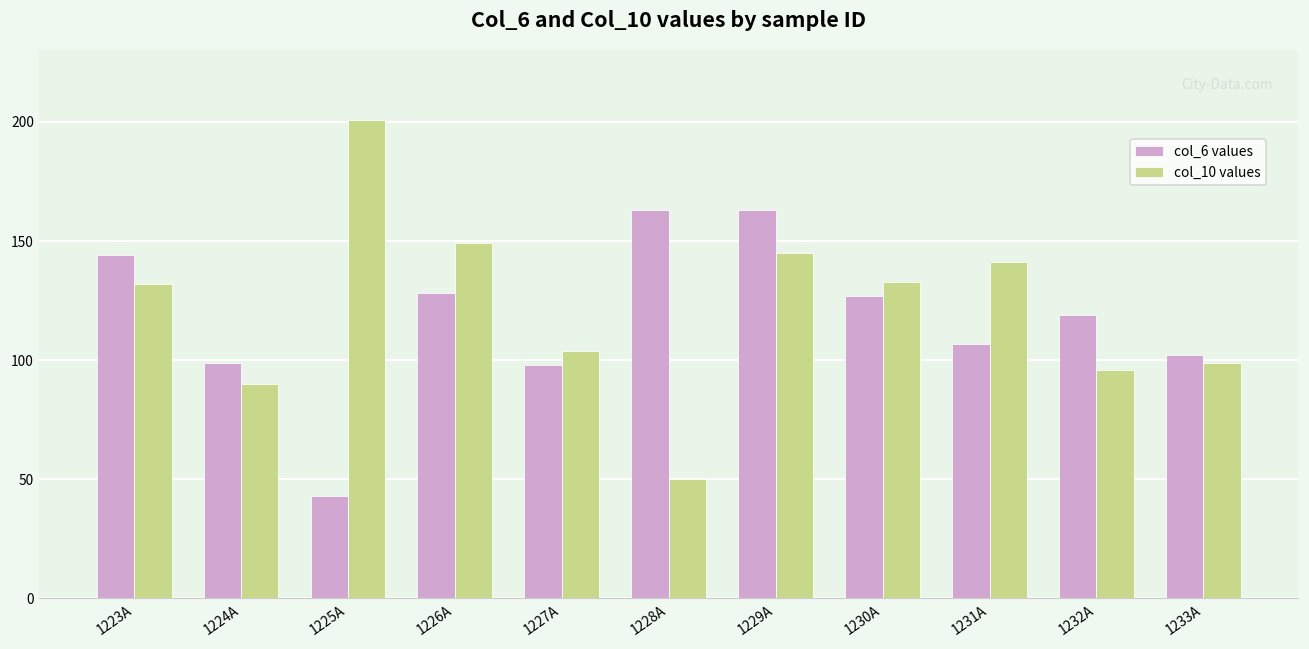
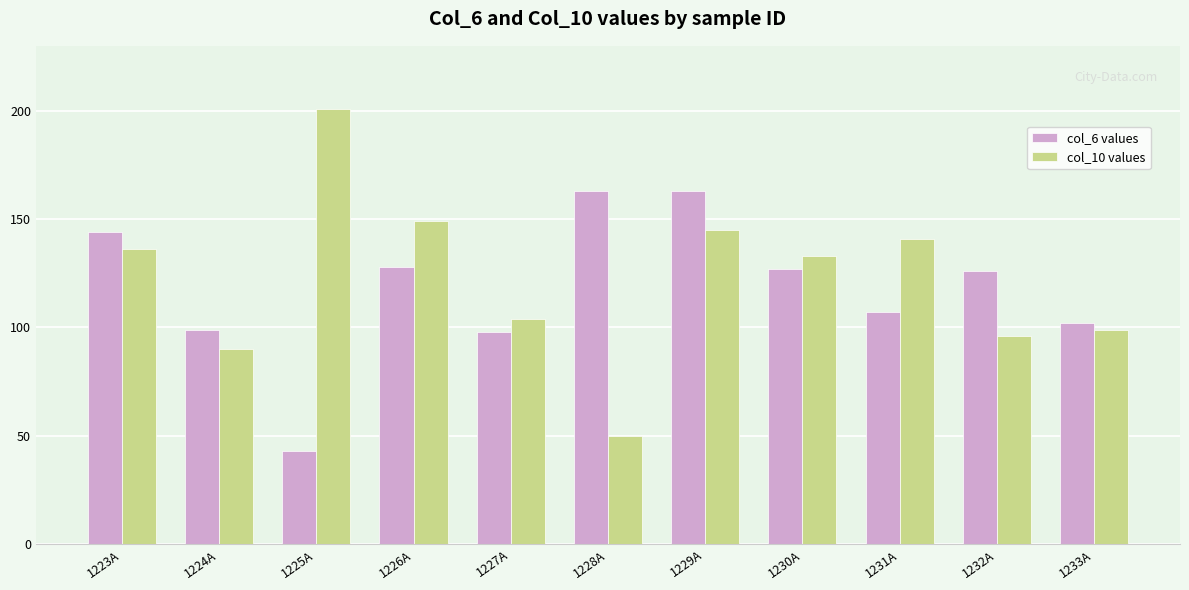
  {
    "col_6 values": {
      "1223A": 144,
      "1224A": 99,
      "1225A": 43,
      "1226A": 128,
      "1227A": 98,
      "1228A": 163,
      "1229A": 163,
      "1230A": 127,
      "1231A": 107,
-     "1232A": 119,
+     "1232A": 126,
      "1233A": 102
    },
    "col_10 values": {
-     "1223A": 132,
+     "1223A": 136,
      "1224A": 90,
      "1225A": 201,
      "1226A": 149,
      "1227A": 104,
      "1228A": 50,
      "1229A": 145,
      "1230A": 133,
      "1231A": 141,
      "1232A": 96,
      "1233A": 99
    }
  }
